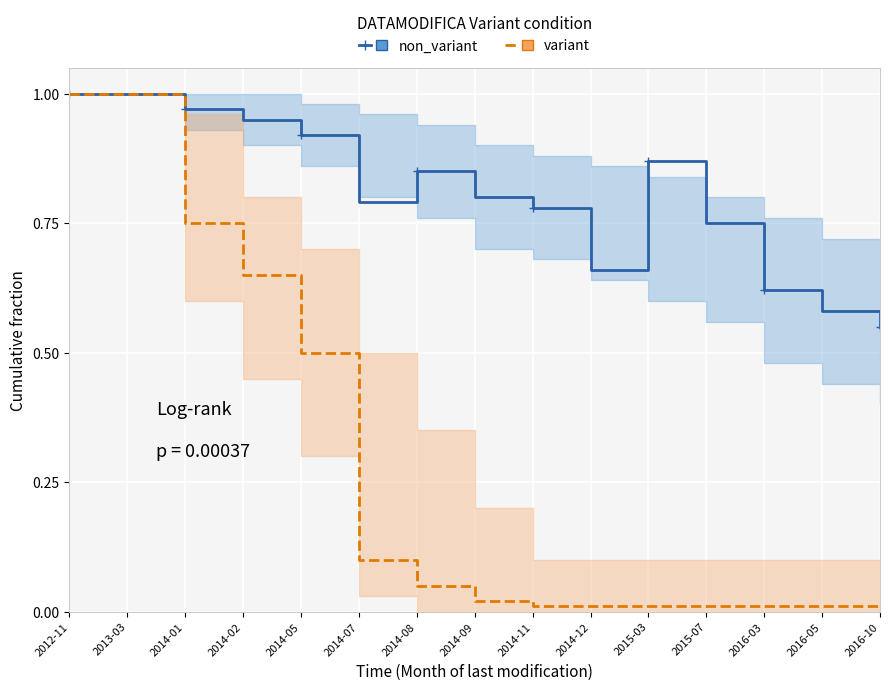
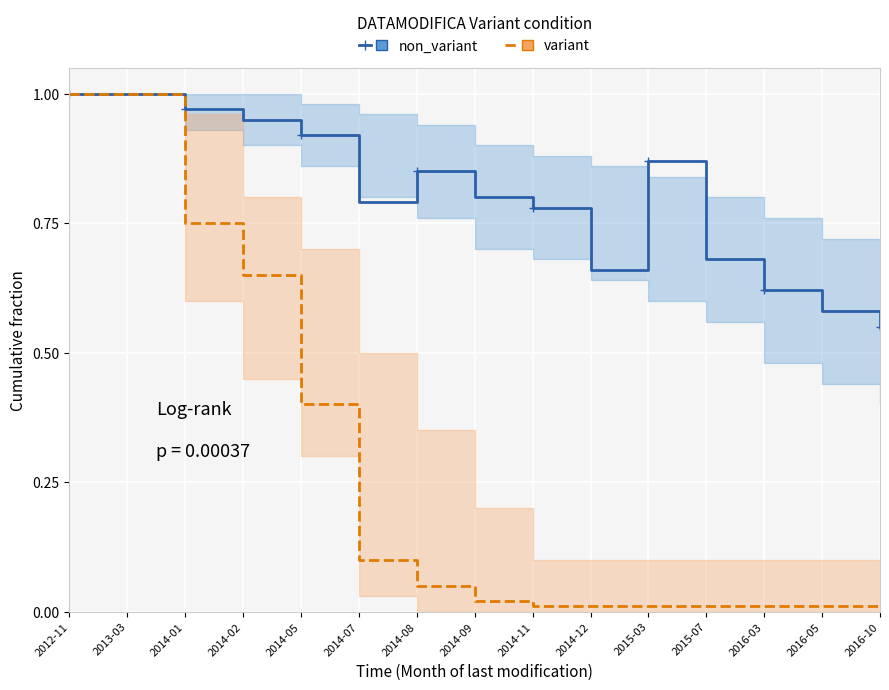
  {
    "non_variant": {
      "2014-01": 0.97,
      "2014-02": 0.95,
      "2014-05": 0.92,
      "2014-07": 0.79,
      "2014-08": 0.85,
      "2014-09": 0.80,
      "2014-11": 0.78,
      "2014-12": 0.66,
      "2015-03": 0.87,
-     "2015-07": 0.75,
+     "2015-07": 0.68,
      "2016-03": 0.62,
      "2016-05": 0.58,
      "2016-10": 0.55
    },
    "variant": {
      "2014-01": 0.75,
      "2014-02": 0.65,
-     "2014-05": 0.5,
+     "2014-05": 0.4,
      "2014-07": 0.1,
      "2014-08": 0.05,
      "2014-09": 0.02,
      "2014-11": 0.01,
      "2014-12": 0.01,
      "2015-03": 0.01,
      "2015-07": 0.01,
      "2016-03": 0.01,
      "2016-05": 0.01,
      "2016-10": 0.01
    }
  }
